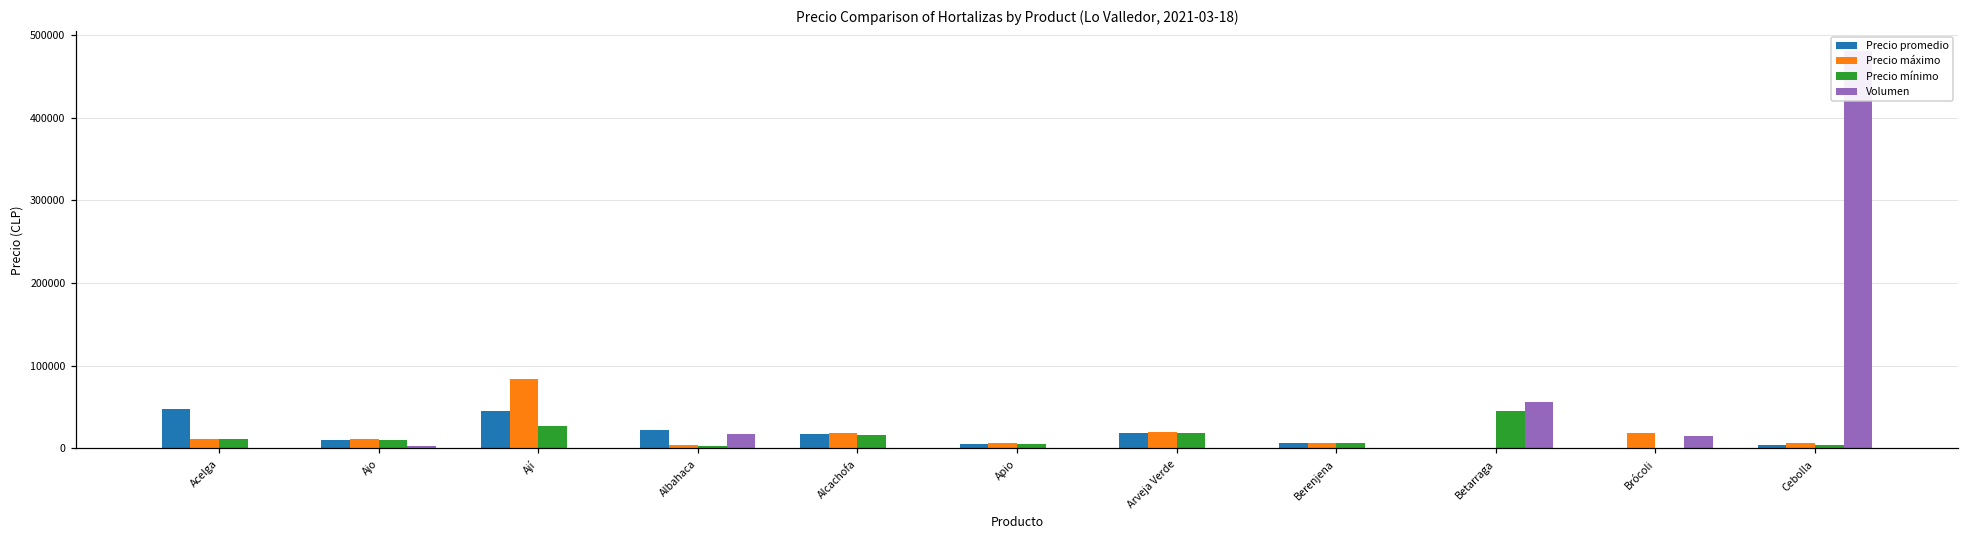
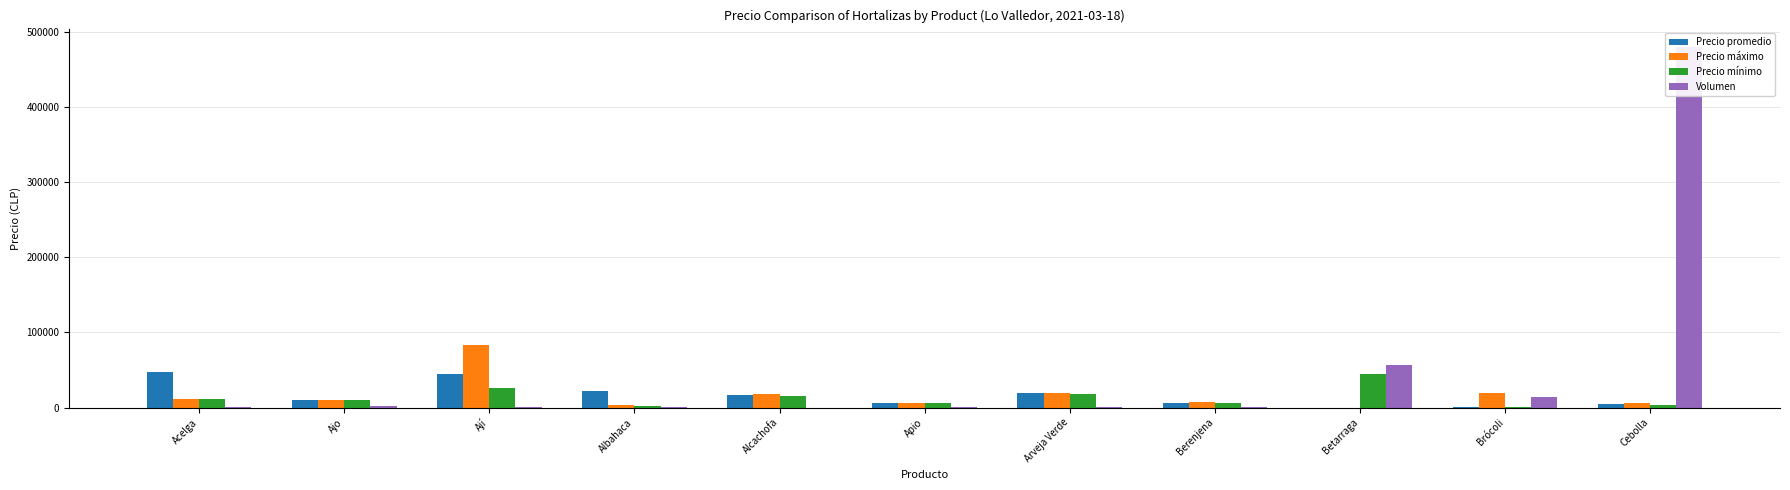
  {
    "Precio promedio": {
      "Acelga": 50000,
      "Ajo": 10000,
      "Ají": 40000,
      "Albahaca": 20000,
      "Alcachofa": 20000,
      "Apio": 10000,
      "Arveja Verde": 20000,
      "Berenjena": 10000,
      "Cebolla": 0
    },
    "Precio máximo": {
      "Acelga": 10000,
      "Ajo": 10000,
      "Ají": 80000,
      "Albahaca": 0,
      "Alcachofa": 20000,
      "Apio": 10000,
      "Arveja Verde": 20000,
      "Berenjena": 10000,
      "Brócoli": 20000,
      "Cebolla": 10000
    },
    "Precio mínimo": {
      "Acelga": 10000,
      "Ajo": 10000,
      "Ají": 30000,
      "Alcachofa": 20000,
      "Apio": 10000,
      "Arveja Verde": 20000,
      "Berenjena": 10000,
      "Betarraga": 50000,
      "Cebolla": 0
    },
    "Volumen": {
-     "Albahaca": 20000,
+     "Albahaca": 0,
      "Betarraga": 60000,
      "Brócoli": 10000
    }
  }
